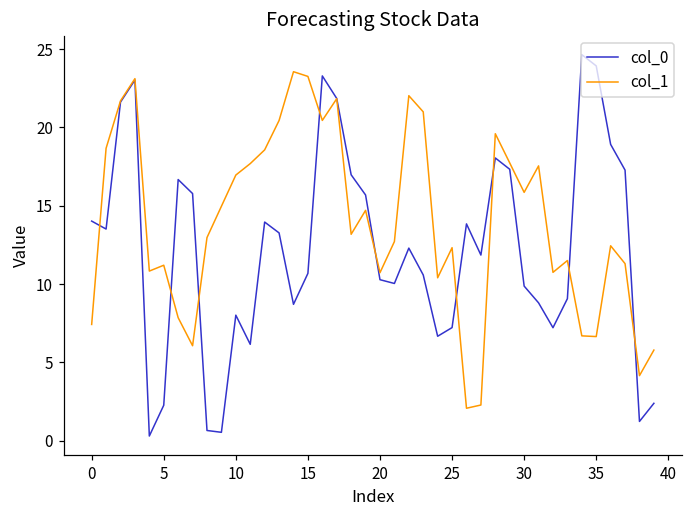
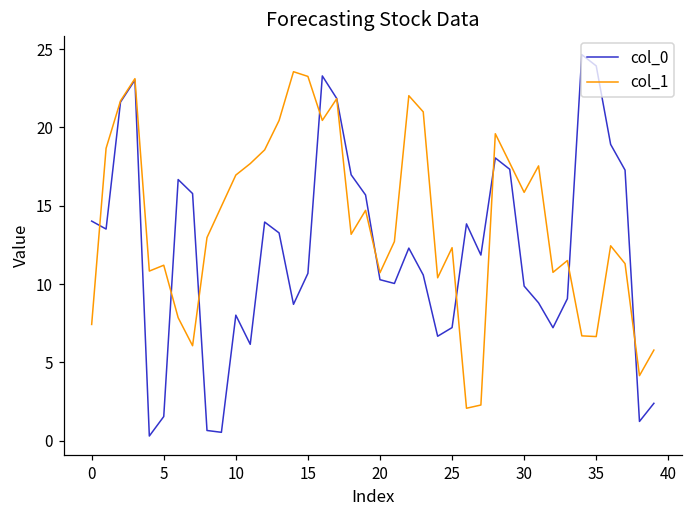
  {
    "col_0": {
      "0": 14.0,
-     "5": 2.3,
+     "5": 1.5,
      "10": 8.0,
      "15": 10.7,
      "20": 10.3,
      "25": 7.2,
      "30": 9.9
    },
    "col_1": {
      "0": 7.4,
      "5": 11.2,
      "10": 17.0,
      "15": 23.3,
      "20": 10.7,
      "25": 12.3,
      "30": 15.9,
      "35": 6.7
    }
  }
